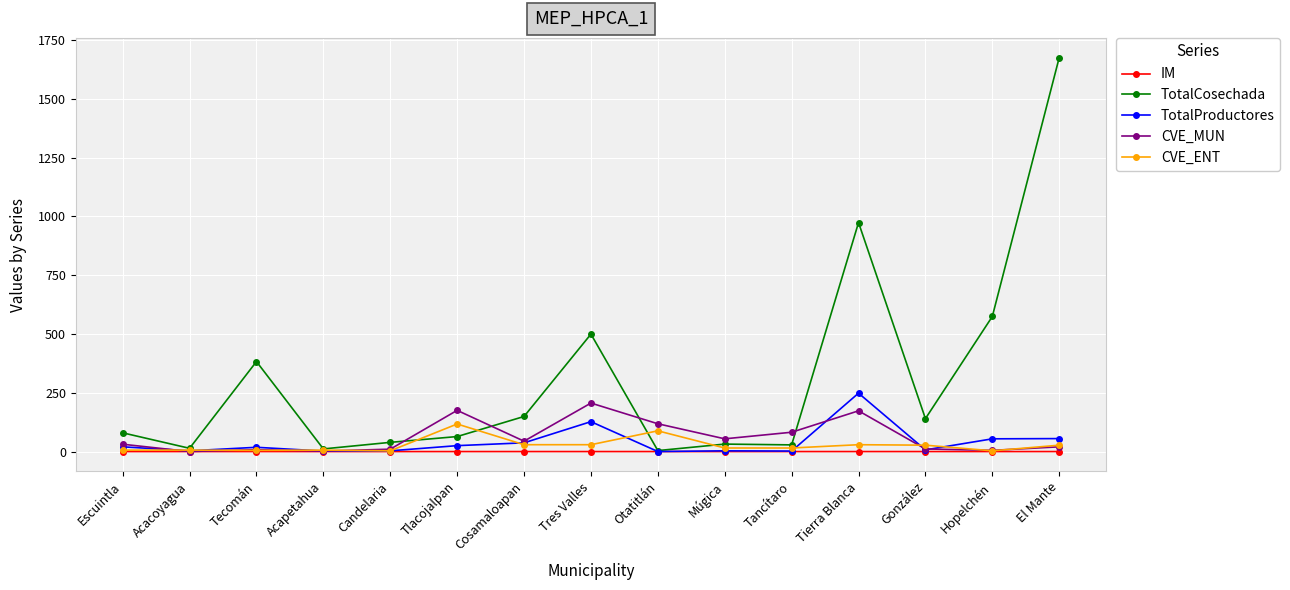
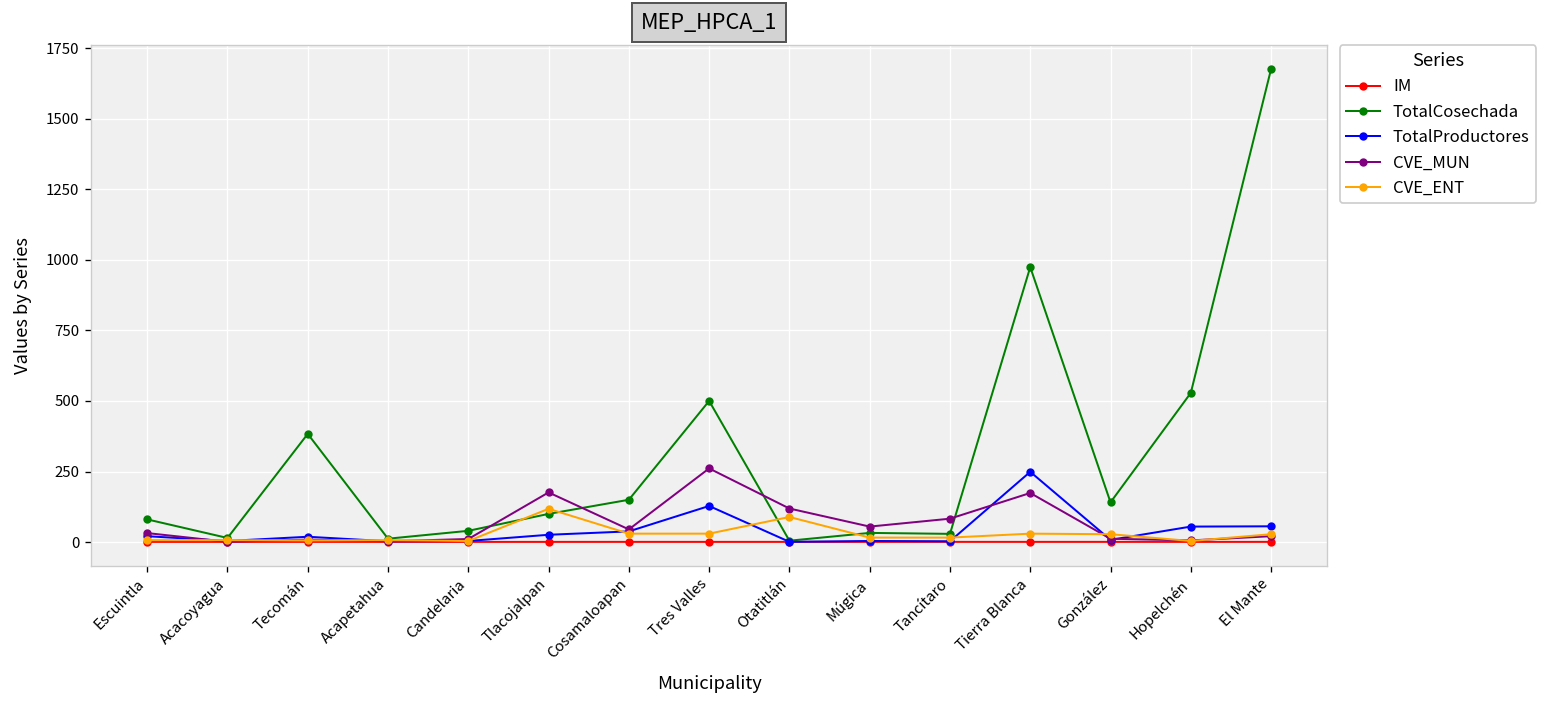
  {
    "IM": {
      "Tlacojalpan": 0,
      "Cosamaloapan": 0,
      "Tres Valles": 0,
      "Tierra Blanca": 0,
      "El Mante": 0
    },
    "TotalCosechada": {
      "Escuintla": 80,
      "Tecomán": 380,
      "Candelaria": 40,
-     "Tlacojalpan": 60,
+     "Tlacojalpan": 100,
      "Cosamaloapan": 150,
      "Tres Valles": 500,
      "Múgica": 30,
      "Tancítaro": 30,
      "Tierra Blanca": 970,
      "González": 140,
-     "Hopelchén": 580,
+     "Hopelchén": 530,
      "El Mante": 1680
    },
    "TotalProductores": {
      "Escuintla": 20,
      "Tlacojalpan": 30,
      "Tres Valles": 130,
      "Tierra Blanca": 250,
      "Hopelchén": 60,
      "El Mante": 60
    },
    "CVE_MUN": {
      "Escuintla": 30,
      "Tlacojalpan": 180,
-     "Tres Valles": 210,
+     "Tres Valles": 260,
      "Otatitlán": 120,
      "Múgica": 60,
      "Tancítaro": 80,
      "Tierra Blanca": 170
    },
    "CVE_ENT": {
      "Tlacojalpan": 120,
      "Tres Valles": 30,
      "Otatitlán": 90,
      "Múgica": 20,
      "Tancítaro": 20,
      "Tierra Blanca": 30,
      "González": 30
    }
  }
